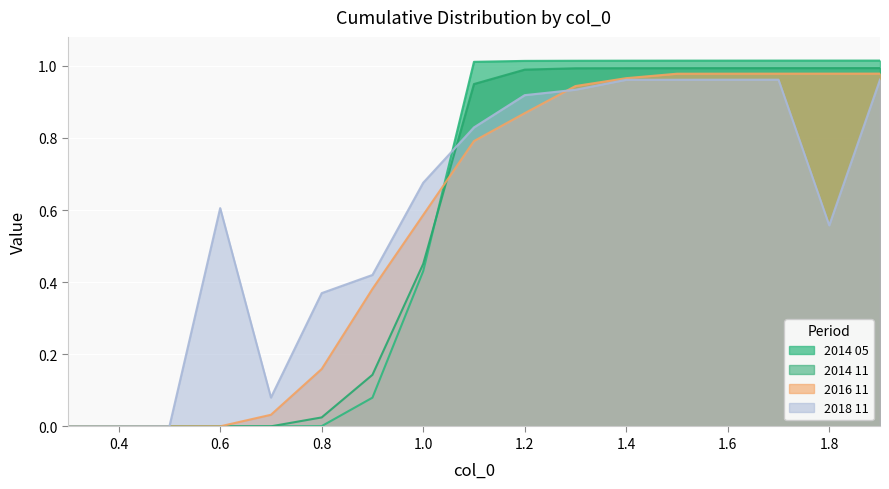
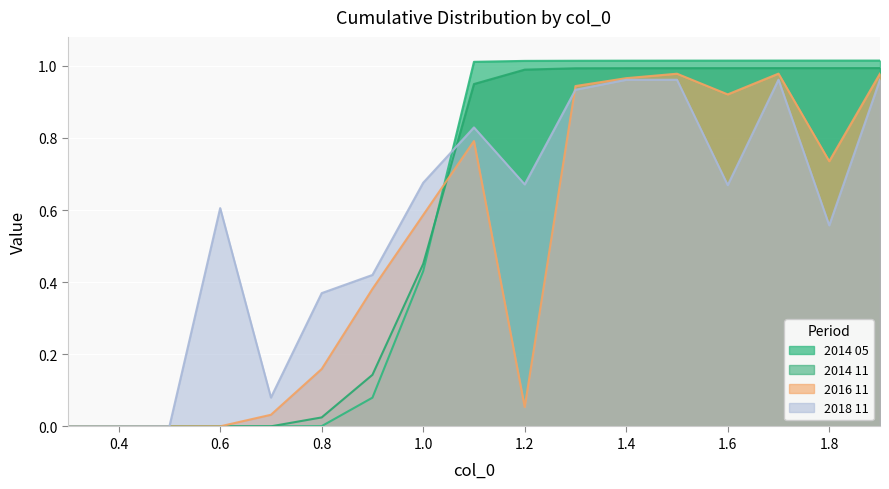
  {
    "2016 11": {
      "0.8": 0.16,
      "1.0": 0.59,
-     "1.2": 0.87,
-     "1.6": 0.98,
-     "1.8": 0.98
+     "1.2": 0.05,
+     "1.6": 0.92,
+     "1.8": 0.74
    },
    "2018 11": {
      "0.6": 0.61,
      "0.8": 0.37,
      "1.0": 0.68,
-     "1.2": 0.92,
-     "1.6": 0.96,
+     "1.2": 0.67,
+     "1.6": 0.67,
      "1.8": 0.56
    }
  }
